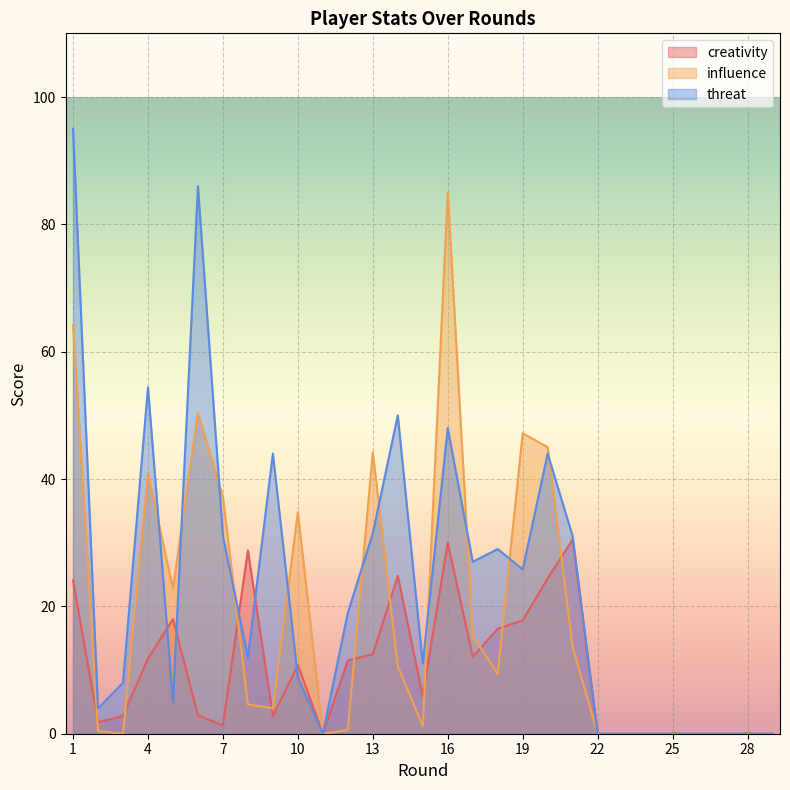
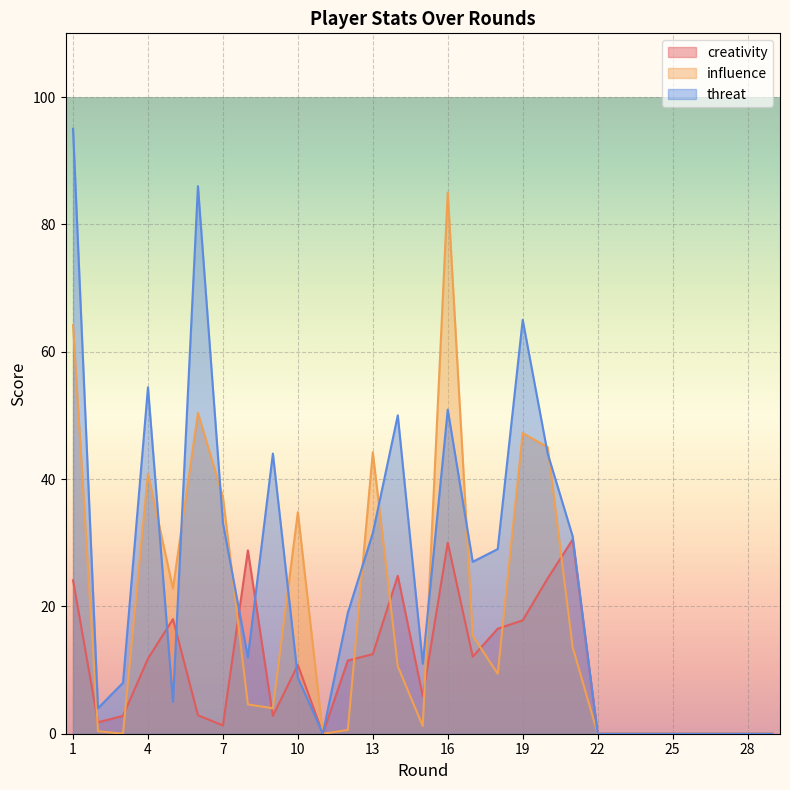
  {
    "threat": {
      "1": 95,
      "4": 54,
-     "7": 31,
+     "7": 33,
      "10": 9,
      "13": 32,
-     "16": 48,
-     "19": 26
+     "16": 51,
+     "19": 65
    }
  }
